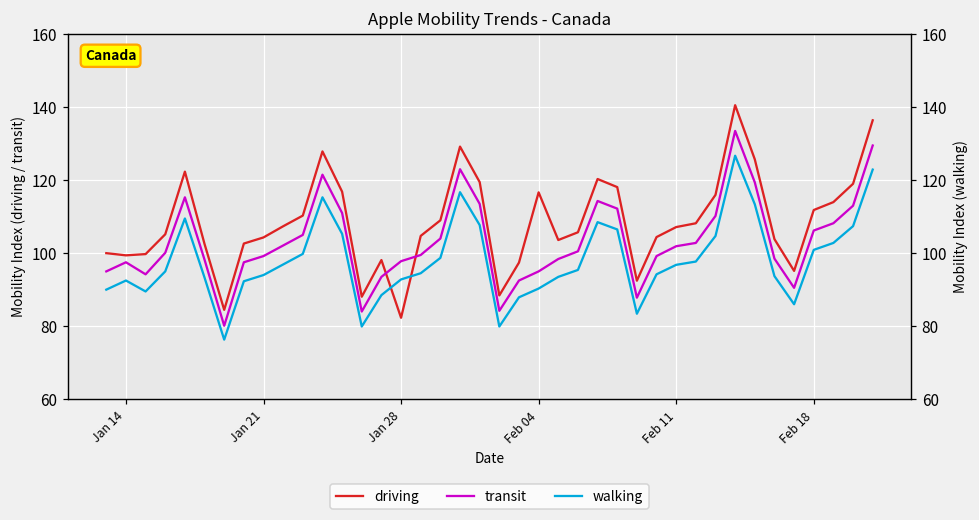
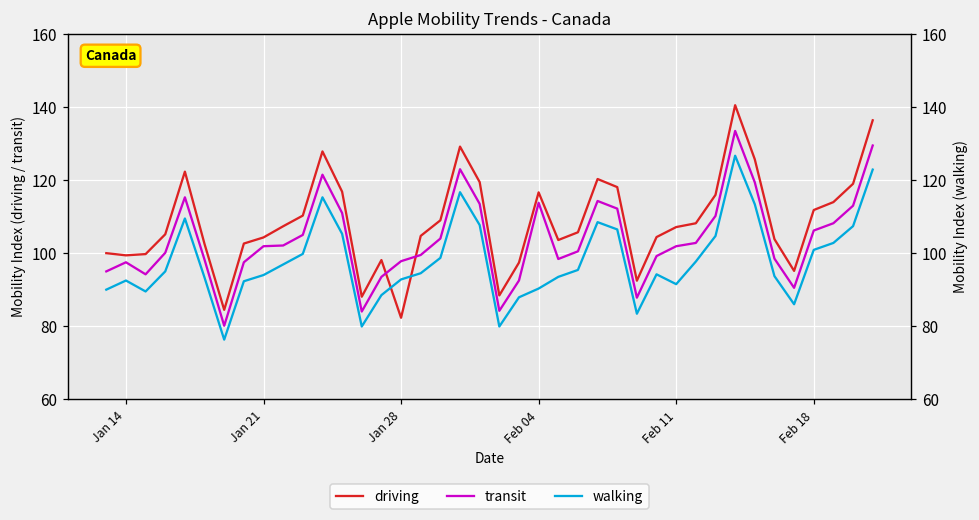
  {
    "driving": {
      "Jan 14": 99,
      "Jan 21": 104,
      "Jan 28": 82,
      "Feb 04": 117,
      "Feb 11": 107,
      "Feb 18": 112
    },
    "transit": {
      "Jan 14": 98,
-     "Jan 21": 99,
+     "Jan 21": 102,
      "Jan 28": 98,
-     "Feb 04": 95,
+     "Feb 04": 114,
      "Feb 11": 102,
      "Feb 18": 106
    },
    "walking": {
      "Jan 14": 93,
      "Jan 21": 94,
      "Jan 28": 93,
      "Feb 04": 90,
-     "Feb 11": 97,
+     "Feb 11": 92,
      "Feb 18": 101
    }
  }
